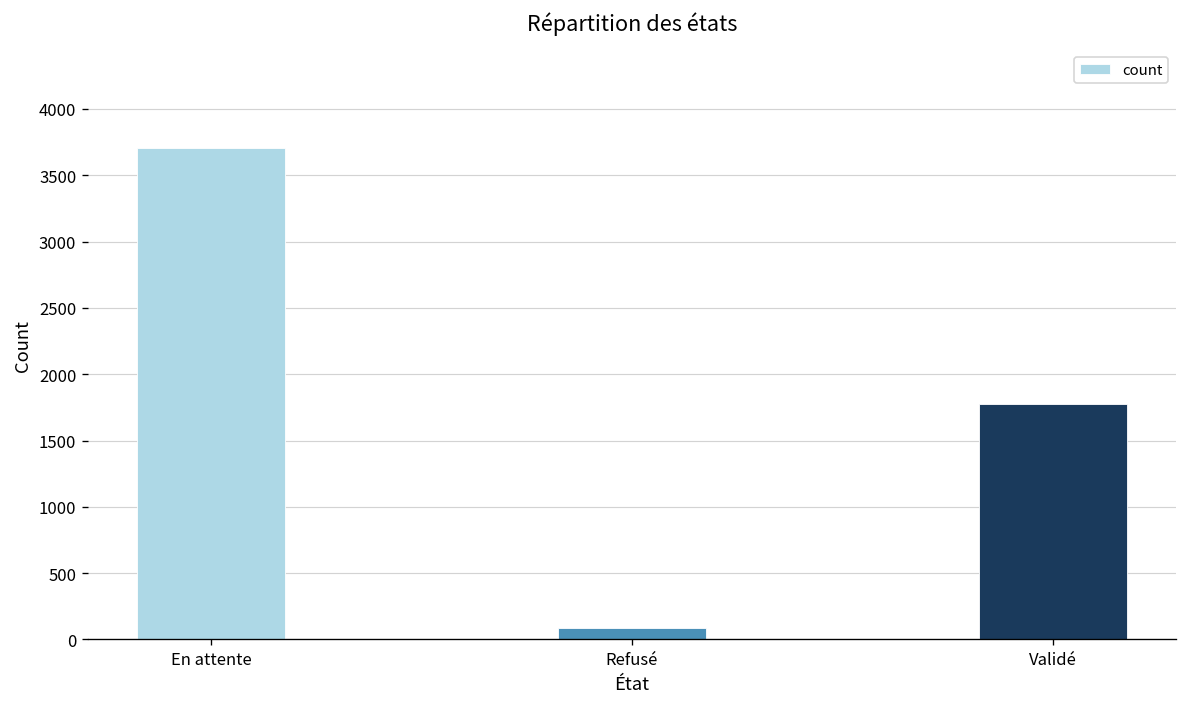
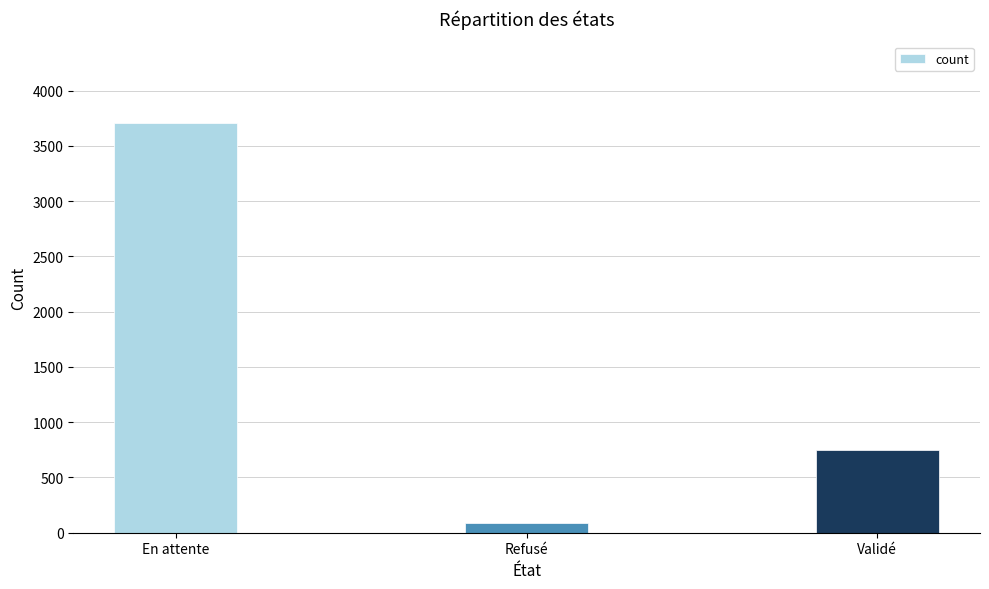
  {
    "En attente": 3710,
    "Refusé": 80,
-   "Validé": 1770
+   "Validé": 750
  }
